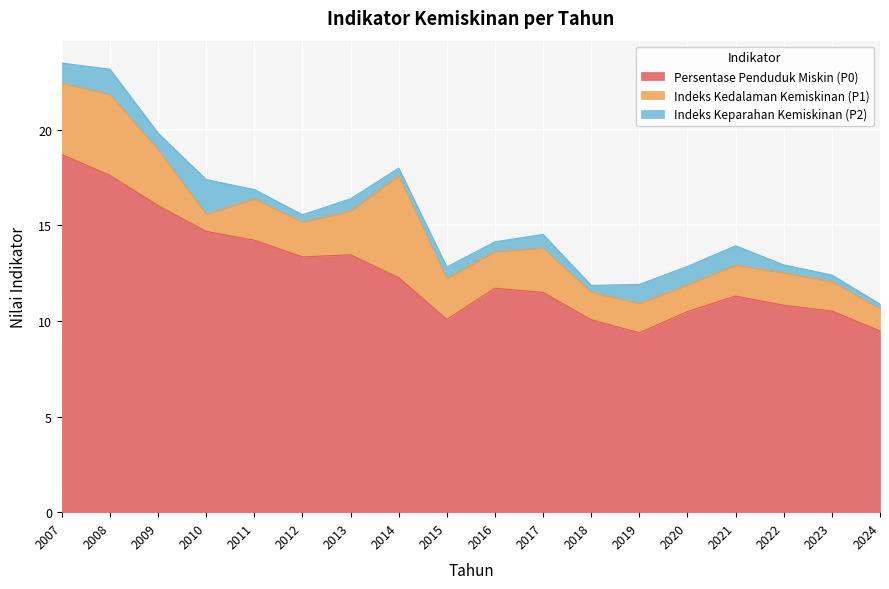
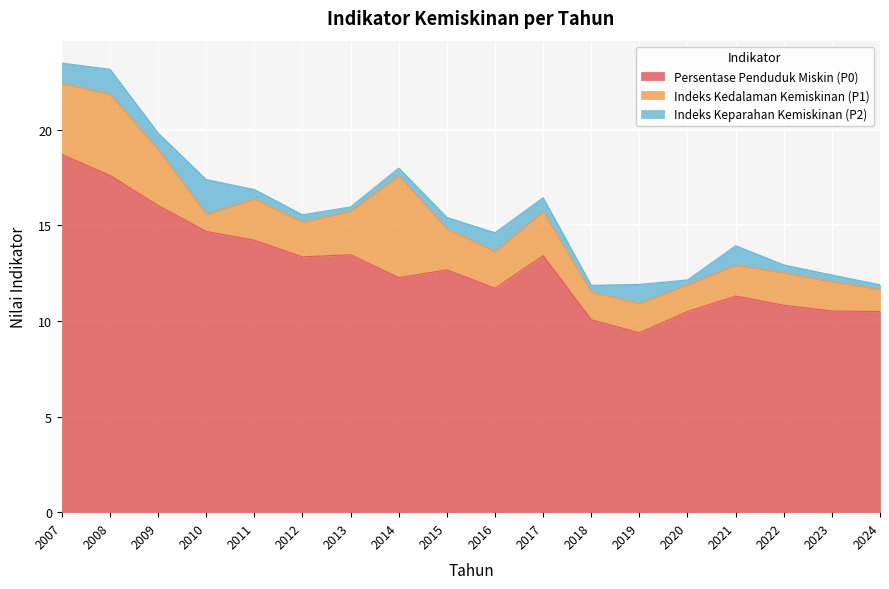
  {
    "Persentase Penduduk Miskin (P0)": {
      "2007": 18.7,
      "2008": 17.6,
      "2009": 16.0,
      "2010": 14.7,
      "2011": 14.2,
      "2012": 13.4,
      "2013": 13.5,
      "2014": 12.3,
-     "2015": 10.1,
+     "2015": 12.7,
      "2016": 11.7,
-     "2017": 11.5,
+     "2017": 13.4,
      "2018": 10.1,
      "2019": 9.4,
      "2020": 10.5,
      "2021": 11.3,
      "2022": 10.8,
      "2023": 10.5,
-     "2024": 9.5
+     "2024": 10.5
    },
    "Indeks Kedalaman Kemiskinan (P1)": {
      "2007": 3.7,
      "2008": 4.2,
      "2009": 2.9,
      "2010": 0.9,
      "2011": 2.2,
      "2012": 1.8,
      "2013": 2.3,
      "2014": 5.3,
      "2015": 2.2,
      "2016": 1.9,
      "2017": 2.3,
      "2018": 1.4,
      "2019": 1.5,
      "2020": 1.4,
      "2021": 1.6,
      "2022": 1.7,
      "2023": 1.5,
      "2024": 1.2
    },
    "Indeks Keparahan Kemiskinan (P2)": {
      "2007": 1.1,
      "2008": 1.3,
      "2009": 0.9,
      "2010": 1.8,
      "2011": 0.5,
      "2012": 0.4,
-     "2013": 0.6,
+     "2013": 0.2,
      "2014": 0.4,
      "2015": 0.6,
-     "2016": 0.5,
+     "2016": 1.0,
      "2017": 0.7,
      "2018": 0.3,
      "2019": 1.0,
-     "2020": 1.0,
+     "2020": 0.3,
      "2021": 1.0,
      "2022": 0.4,
      "2023": 0.3,
      "2024": 0.2
    }
  }
